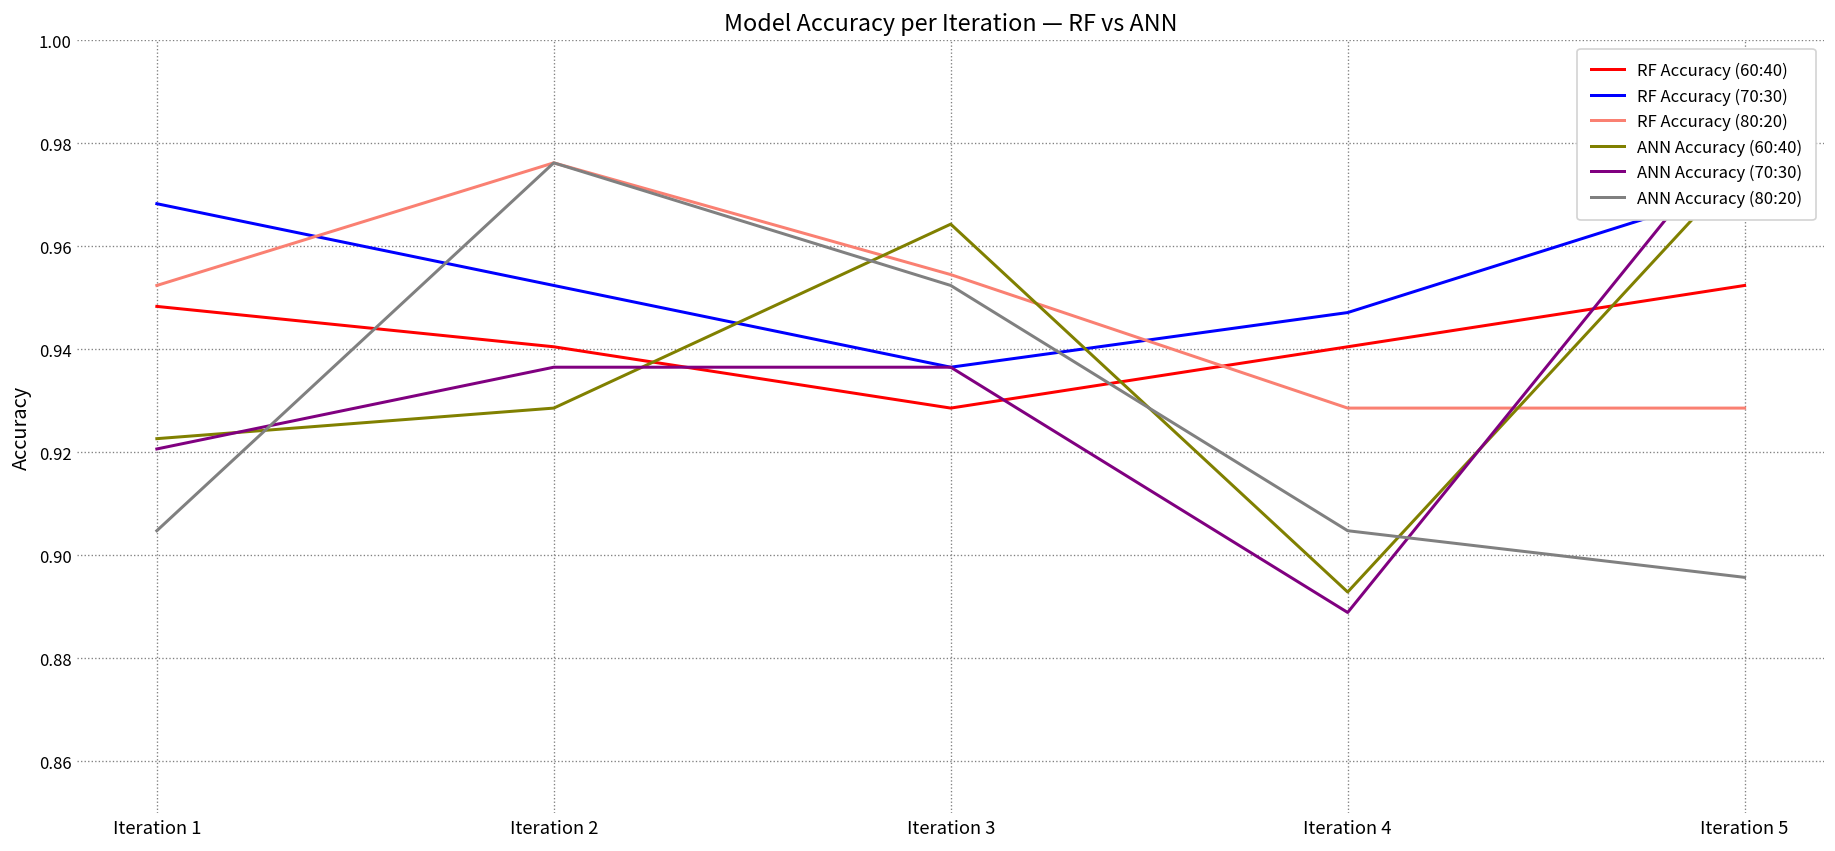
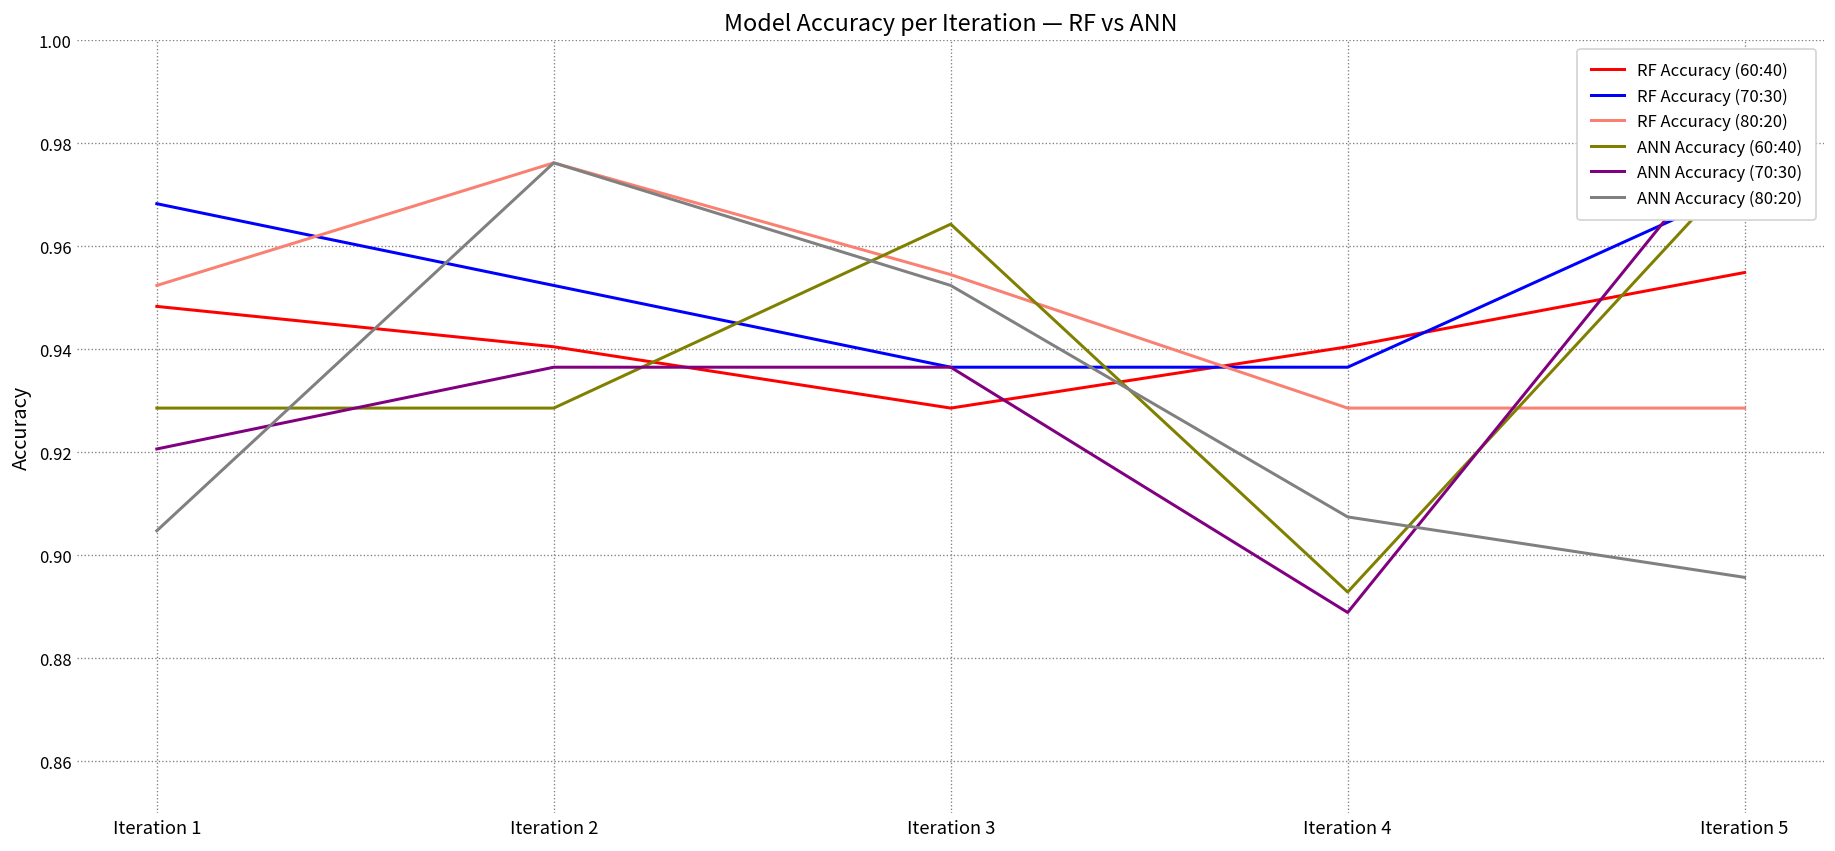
  {
    "RF Accuracy (60:40)": {
      "Iteration 1": 0.948,
      "Iteration 2": 0.940,
      "Iteration 3": 0.929,
      "Iteration 4": 0.940,
-     "Iteration 5": 0.952
+     "Iteration 5": 0.955
    },
    "RF Accuracy (70:30)": {
      "Iteration 1": 0.968,
      "Iteration 2": 0.952,
-     "Iteration 4": 0.947
+     "Iteration 4": 0.937
    },
    "RF Accuracy (80:20)": {
      "Iteration 1": 0.952,
      "Iteration 3": 0.954,
      "Iteration 4": 0.929,
      "Iteration 5": 0.929
    },
    "ANN Accuracy (60:40)": {
-     "Iteration 1": 0.923,
+     "Iteration 1": 0.929,
      "Iteration 2": 0.929,
      "Iteration 3": 0.964,
      "Iteration 4": 0.893
    },
    "ANN Accuracy (70:30)": {
      "Iteration 1": 0.921,
      "Iteration 2": 0.937,
      "Iteration 4": 0.889
    },
    "ANN Accuracy (80:20)": {
      "Iteration 1": 0.905,
      "Iteration 3": 0.952,
-     "Iteration 4": 0.905,
+     "Iteration 4": 0.907,
      "Iteration 5": 0.896
    }
  }
